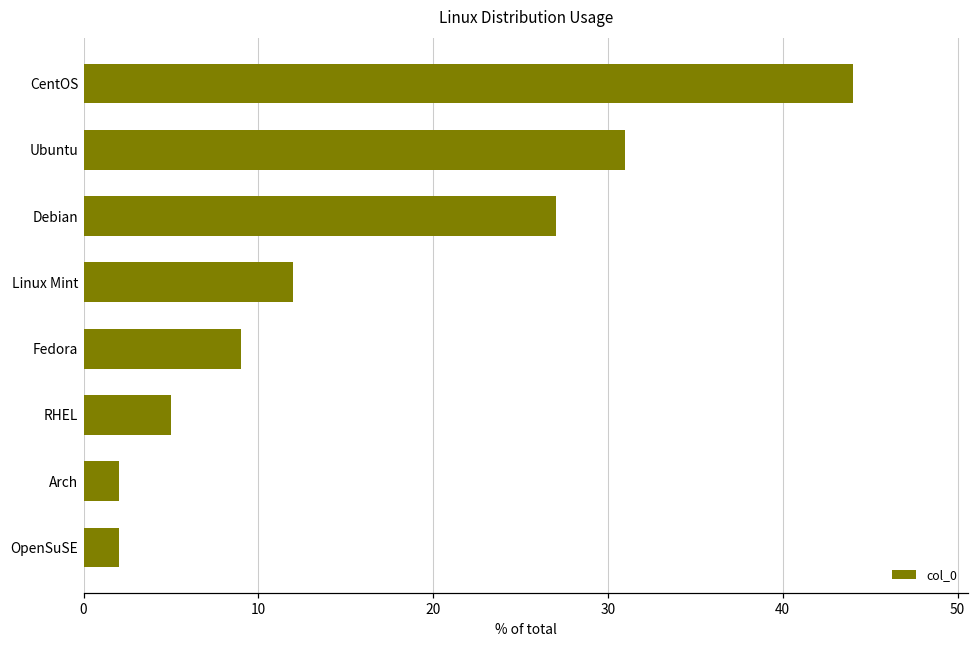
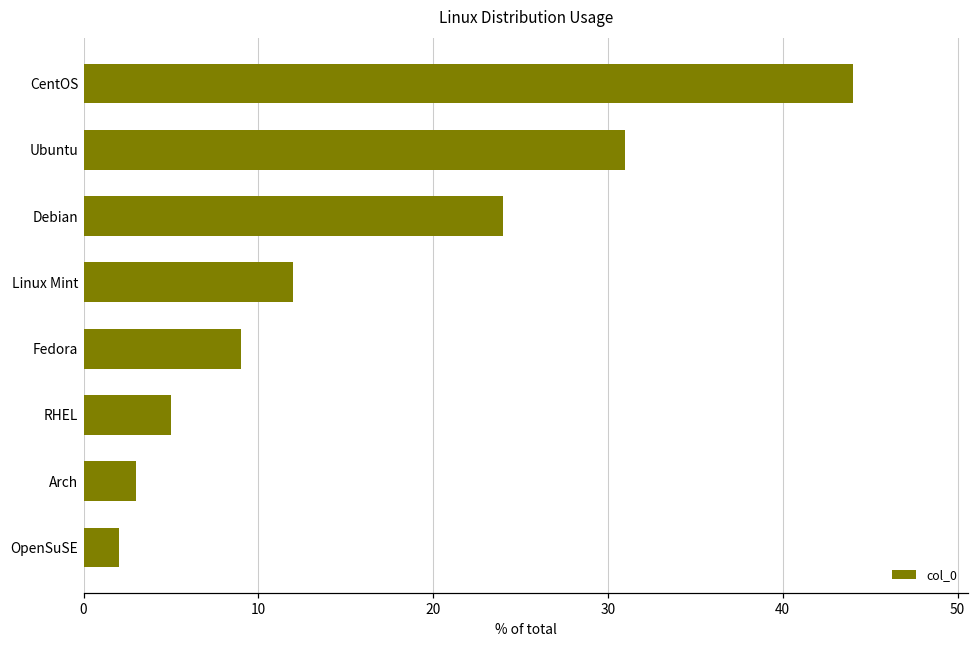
  {
    "CentOS": 44,
    "Ubuntu": 31,
-   "Debian": 27,
+   "Debian": 24,
    "Linux Mint": 12,
    "Fedora": 9,
    "RHEL": 5,
-   "Arch": 2,
+   "Arch": 3,
    "OpenSuSE": 2
  }
